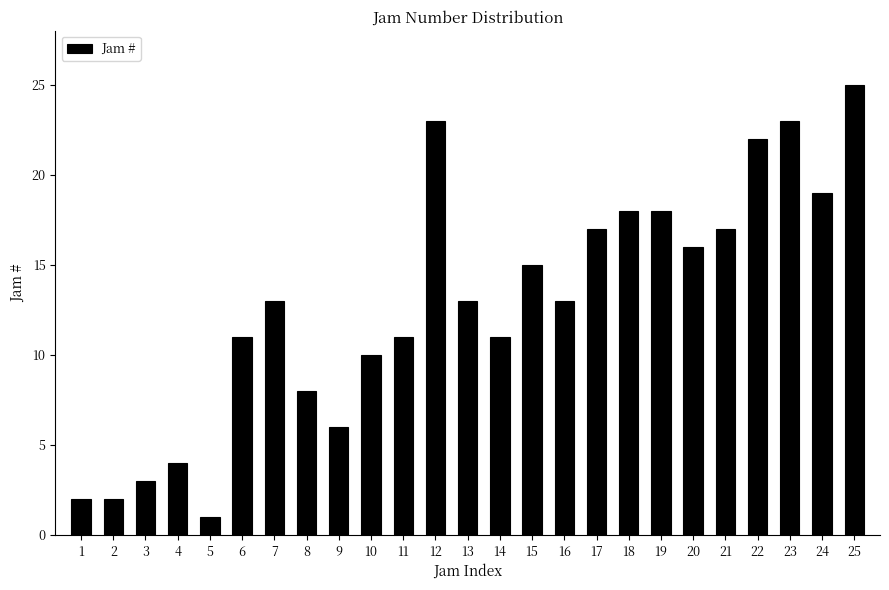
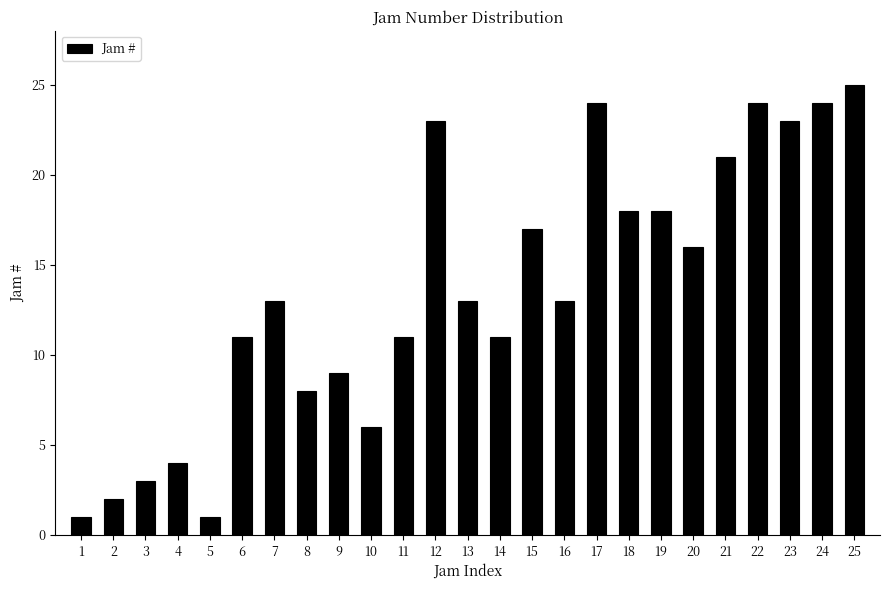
  {
-   "1": 2,
+   "1": 1,
    "2": 2,
    "3": 3,
    "4": 4,
    "5": 1,
    "6": 11,
    "7": 13,
    "8": 8,
-   "9": 6,
-   "10": 10,
+   "9": 9,
+   "10": 6,
    "11": 11,
    "12": 23,
    "13": 13,
    "14": 11,
-   "15": 15,
+   "15": 17,
    "16": 13,
-   "17": 17,
+   "17": 24,
    "18": 18,
    "19": 18,
    "20": 16,
-   "21": 17,
-   "22": 22,
+   "21": 21,
+   "22": 24,
    "23": 23,
-   "24": 19,
+   "24": 24,
    "25": 25
  }
